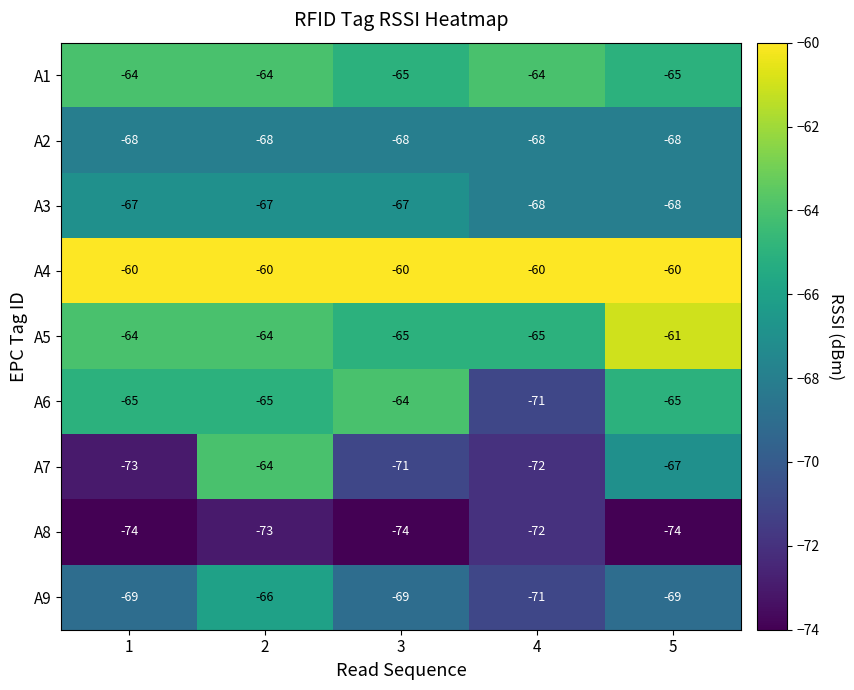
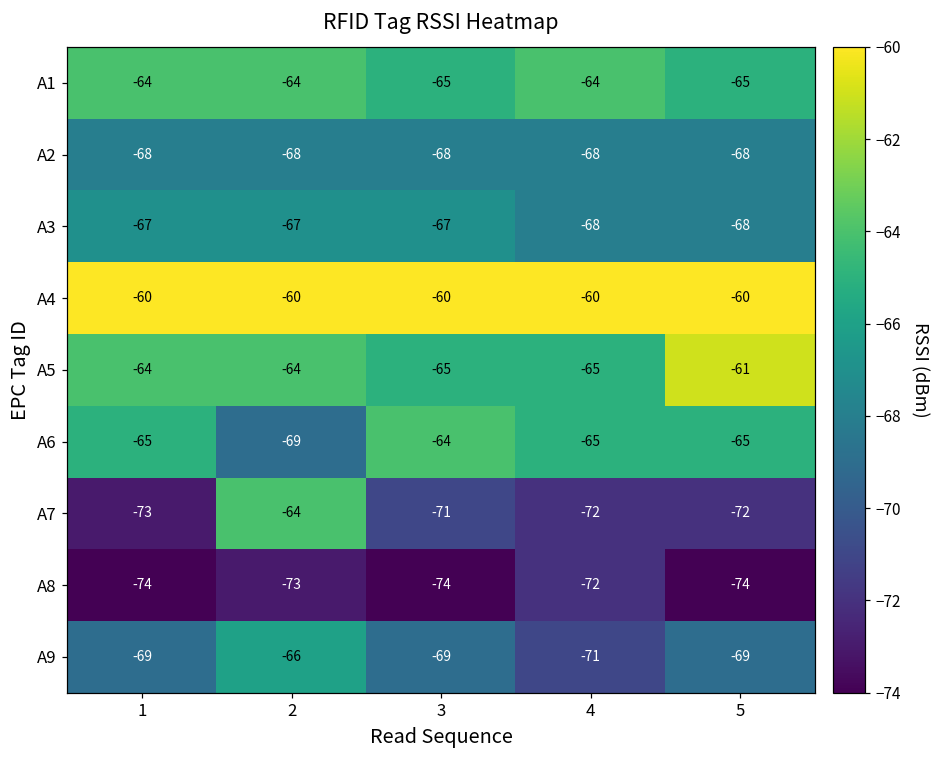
  {
    "A1": {
      "1": -64,
      "2": -64,
      "3": -65,
      "4": -64,
      "5": -65
    },
    "A2": {
      "1": -68,
      "2": -68,
      "3": -68,
      "4": -68,
      "5": -68
    },
    "A3": {
      "1": -67,
      "2": -67,
      "3": -67,
      "4": -68,
      "5": -68
    },
    "A4": {
      "1": -60,
      "2": -60,
      "3": -60,
      "4": -60,
      "5": -60
    },
    "A5": {
      "1": -64,
      "2": -64,
      "3": -65,
      "4": -65,
      "5": -61
    },
    "A6": {
      "1": -65,
-     "2": -65,
+     "2": -69,
      "3": -64,
-     "4": -71,
+     "4": -65,
      "5": -65
    },
    "A7": {
      "1": -73,
      "2": -64,
      "3": -71,
      "4": -72,
-     "5": -67
+     "5": -72
    },
    "A8": {
      "1": -74,
      "2": -73,
      "3": -74,
      "4": -72,
      "5": -74
    },
    "A9": {
      "1": -69,
      "2": -66,
      "3": -69,
      "4": -71,
      "5": -69
    }
  }
